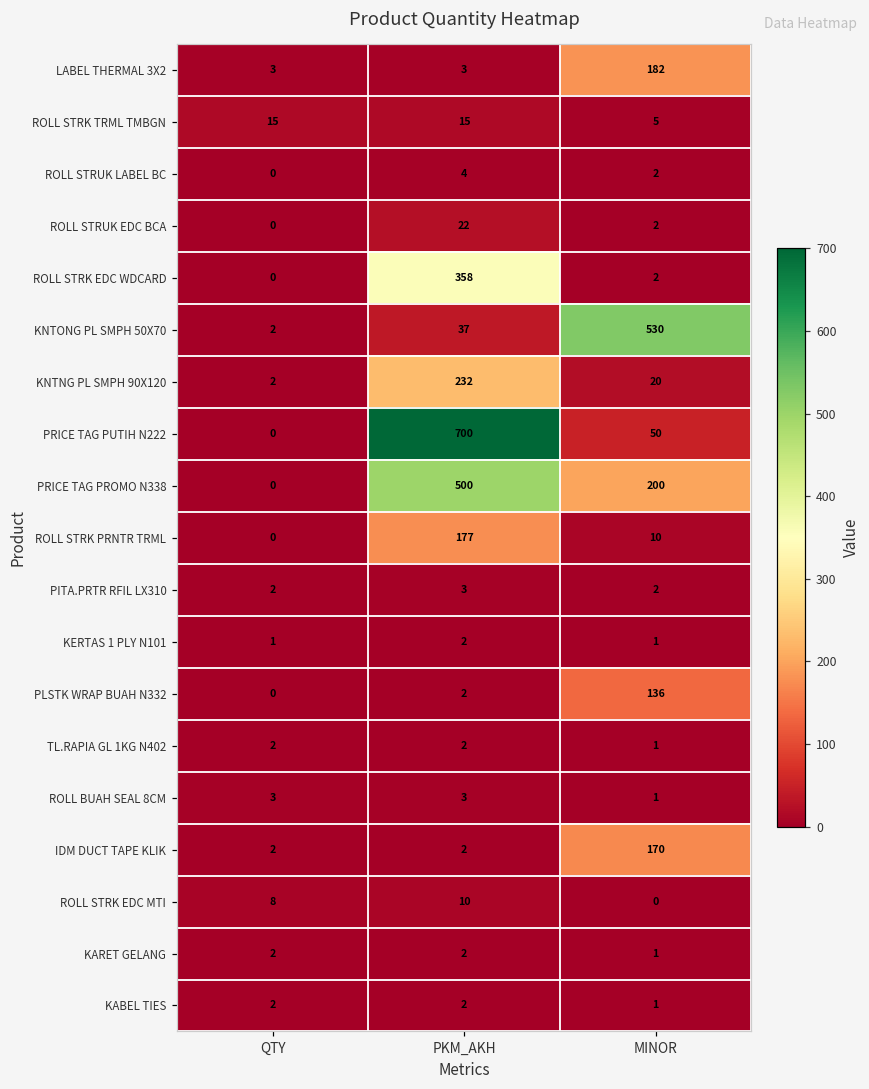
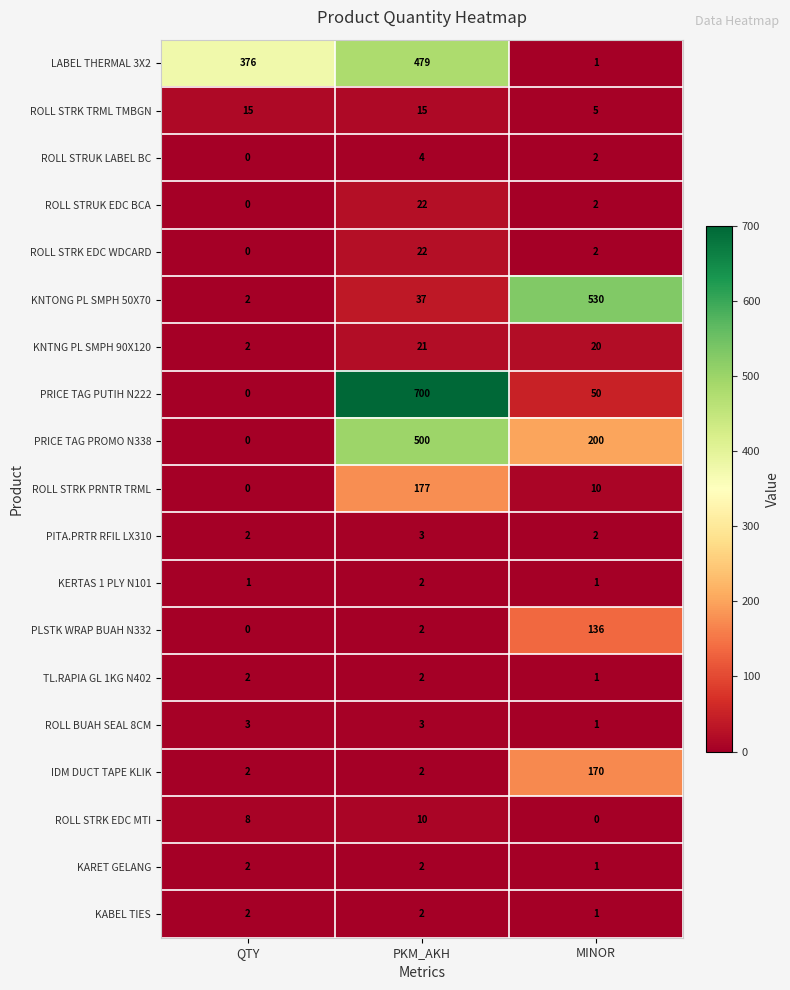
  {
    "LABEL THERMAL 3X2": {
-     "QTY": 3,
-     "PKM_AKH": 3,
-     "MINOR": 182
+     "QTY": 376,
+     "PKM_AKH": 479,
+     "MINOR": 1
    },
    "ROLL STRK TRML TMBGN": {
      "QTY": 15,
      "PKM_AKH": 15,
      "MINOR": 5
    },
    "ROLL STRUK LABEL BC": {
      "QTY": 0,
      "PKM_AKH": 4,
      "MINOR": 2
    },
    "ROLL STRUK EDC BCA": {
      "QTY": 0,
      "PKM_AKH": 22,
      "MINOR": 2
    },
    "ROLL STRK EDC WDCARD": {
      "QTY": 0,
-     "PKM_AKH": 358,
+     "PKM_AKH": 22,
      "MINOR": 2
    },
    "KNTONG PL SMPH 50X70": {
      "QTY": 2,
      "PKM_AKH": 37,
      "MINOR": 530
    },
    "KNTNG PL SMPH 90X120": {
      "QTY": 2,
-     "PKM_AKH": 232,
+     "PKM_AKH": 21,
      "MINOR": 20
    },
    "PRICE TAG PUTIH N222": {
      "QTY": 0,
      "PKM_AKH": 700,
      "MINOR": 50
    },
    "PRICE TAG PROMO N338": {
      "QTY": 0,
      "PKM_AKH": 500,
      "MINOR": 200
    },
    "ROLL STRK PRNTR TRML": {
      "QTY": 0,
      "PKM_AKH": 177,
      "MINOR": 10
    },
    "PITA.PRTR RFIL LX310": {
      "QTY": 2,
      "PKM_AKH": 3,
      "MINOR": 2
    },
    "KERTAS 1 PLY N101": {
      "QTY": 1,
      "PKM_AKH": 2,
      "MINOR": 1
    },
    "PLSTK WRAP BUAH N332": {
      "QTY": 0,
      "PKM_AKH": 2,
      "MINOR": 136
    },
    "TL.RAPIA GL 1KG N402": {
      "QTY": 2,
      "PKM_AKH": 2,
      "MINOR": 1
    },
    "ROLL BUAH SEAL 8CM": {
      "QTY": 3,
      "PKM_AKH": 3,
      "MINOR": 1
    },
    "IDM DUCT TAPE KLIK": {
      "QTY": 2,
      "PKM_AKH": 2,
      "MINOR": 170
    },
    "ROLL STRK EDC MTI": {
      "QTY": 8,
      "PKM_AKH": 10,
      "MINOR": 0
    },
    "KARET GELANG": {
      "QTY": 2,
      "PKM_AKH": 2,
      "MINOR": 1
    },
    "KABEL TIES": {
      "QTY": 2,
      "PKM_AKH": 2,
      "MINOR": 1
    }
  }
